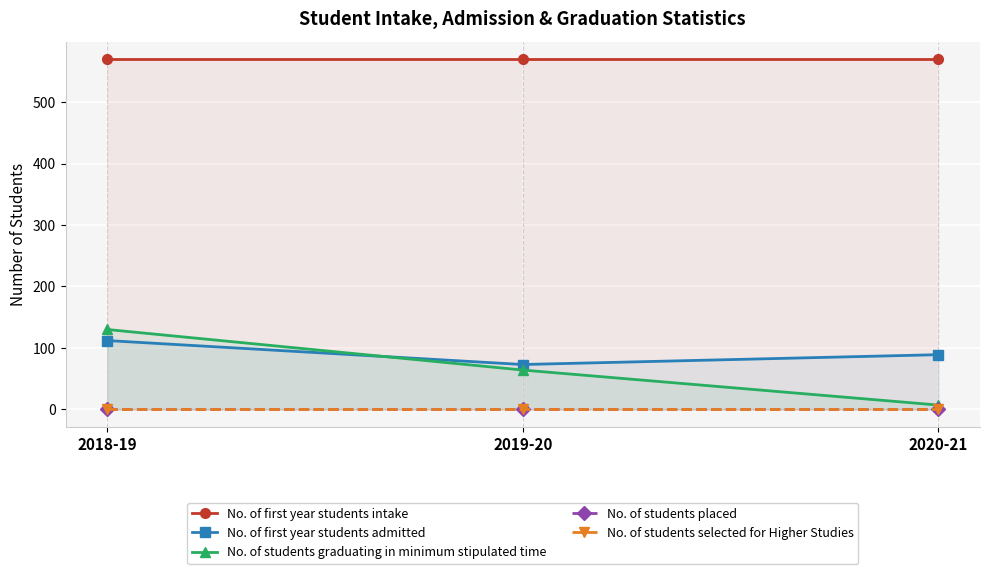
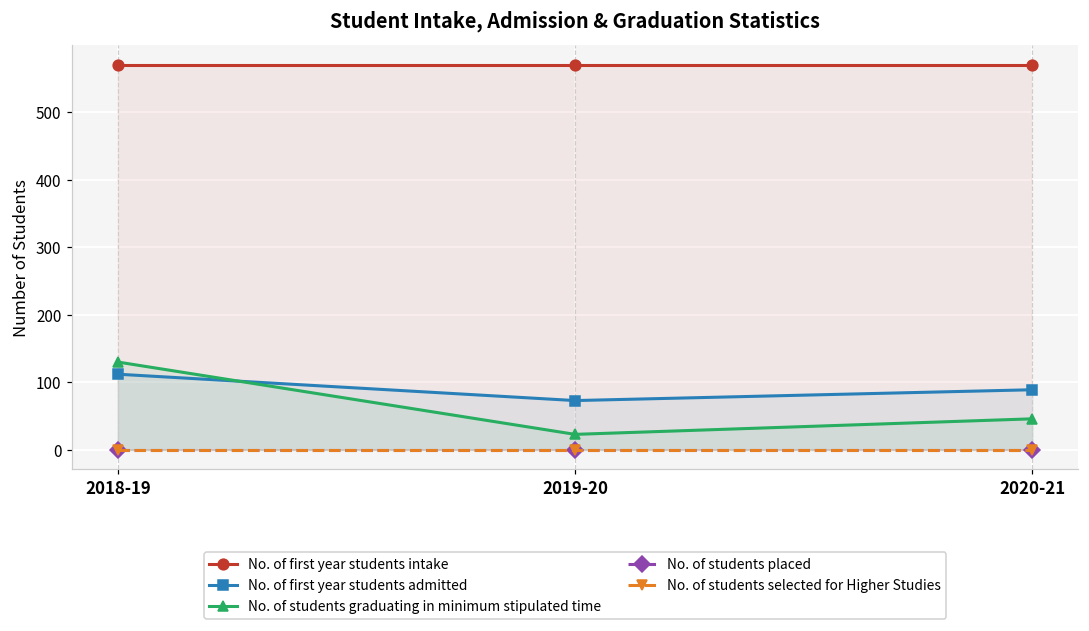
  {
    "No. of first year students intake": {
      "2018-19": 570,
      "2019-20": 570,
      "2020-21": 570
    },
    "No. of first year students admitted": {
      "2018-19": 110,
      "2019-20": 70,
      "2020-21": 90
    },
    "No. of students graduating in minimum stipulated time": {
      "2018-19": 130,
-     "2019-20": 60,
-     "2020-21": 10
+     "2019-20": 20,
+     "2020-21": 50
    },
    "No. of students selected for Higher Studies": {
      "2018-19": 0,
      "2019-20": 0,
      "2020-21": 0
    }
  }
